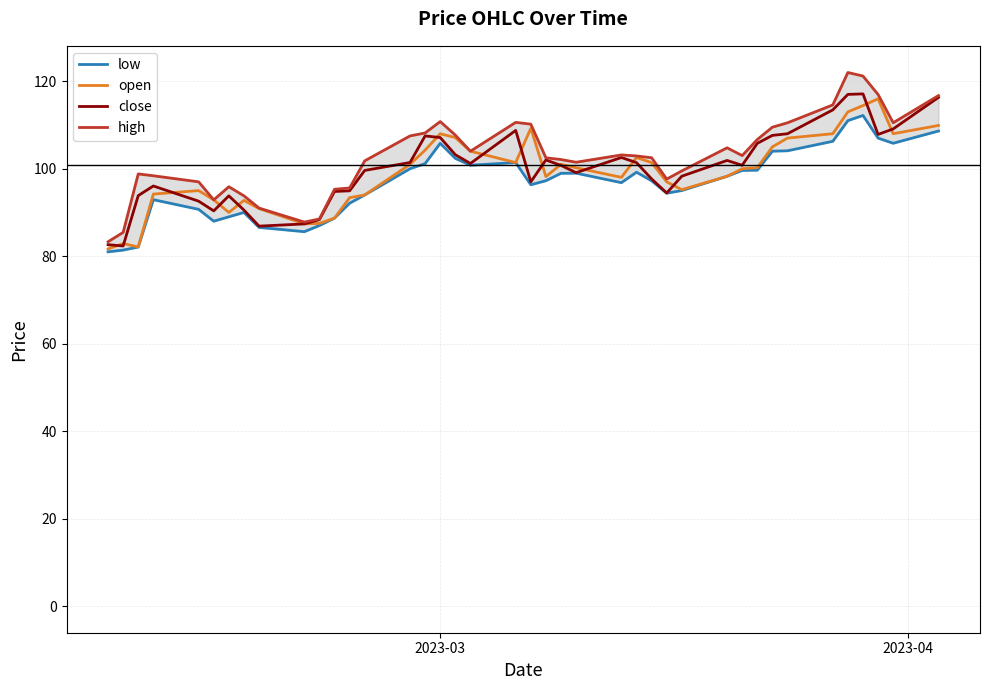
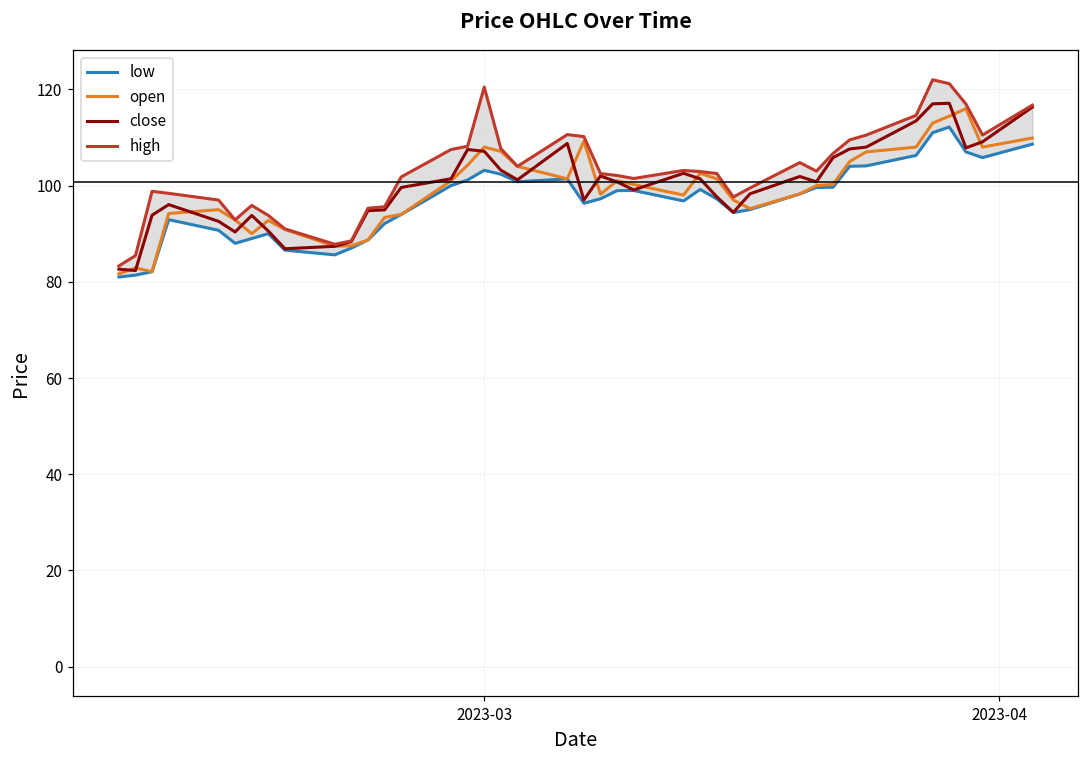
  {
    "low": {
-     "2023-03": 106
+     "2023-03": 103
    },
    "open": {
      "2023-03": 108
    },
    "close": {
      "2023-03": 107
    },
    "high": {
-     "2023-03": 111
+     "2023-03": 120
    }
  }
